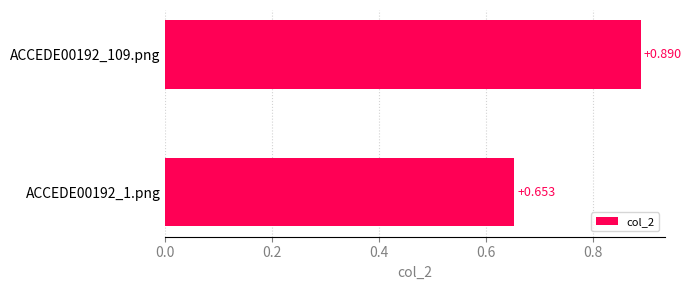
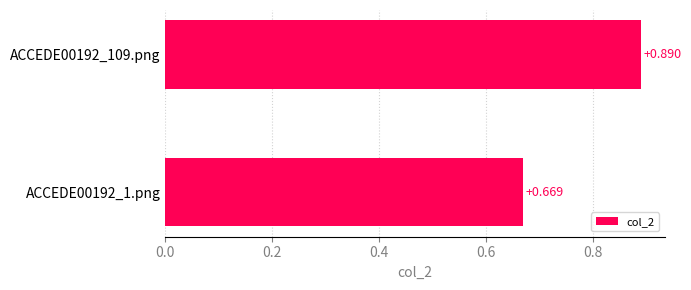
  {
    "ACCEDE00192_109.png": "+0.890",
-   "ACCEDE00192_1.png": "+0.653"
+   "ACCEDE00192_1.png": "+0.669"
  }
